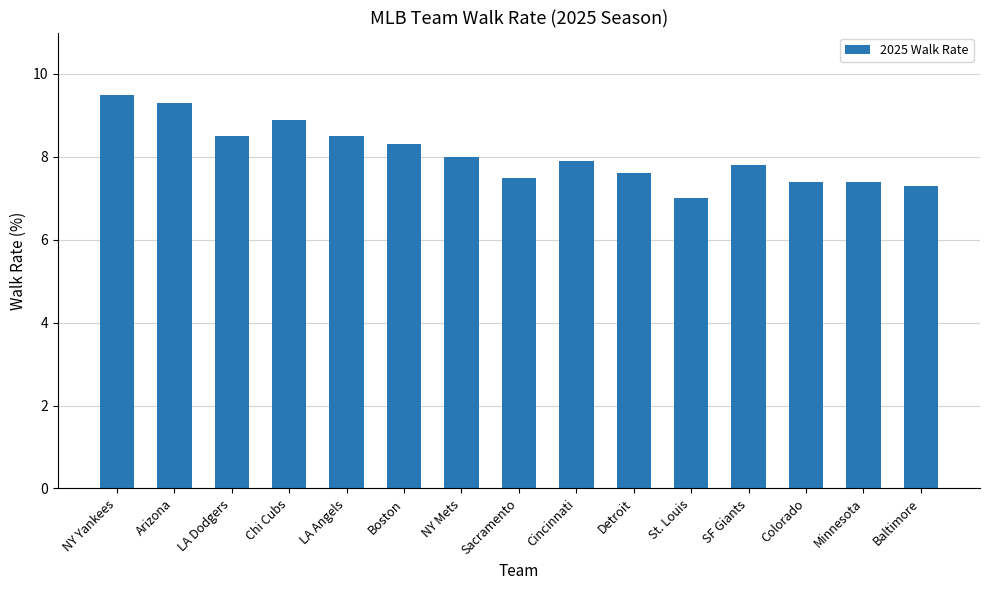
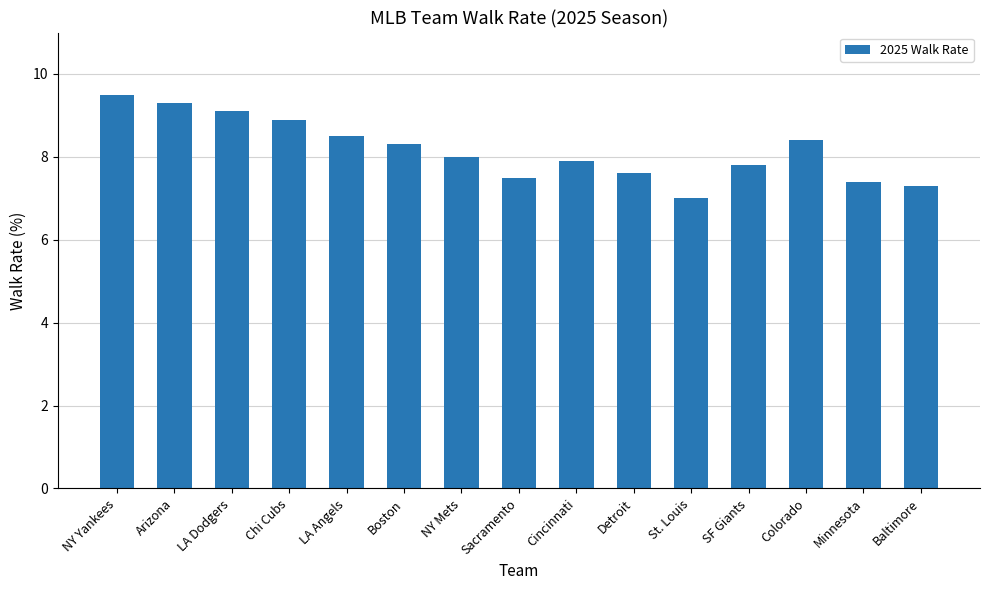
  {
    "NY Yankees": 9.5,
    "Arizona": 9.3,
-   "LA Dodgers": 8.5,
+   "LA Dodgers": 9.1,
    "Chi Cubs": 8.9,
    "LA Angels": 8.5,
    "Boston": 8.3,
    "NY Mets": 8.0,
    "Sacramento": 7.5,
    "Cincinnati": 7.9,
    "Detroit": 7.6,
    "St. Louis": 7.0,
    "SF Giants": 7.8,
-   "Colorado": 7.4,
+   "Colorado": 8.4,
    "Minnesota": 7.4,
    "Baltimore": 7.3
  }
